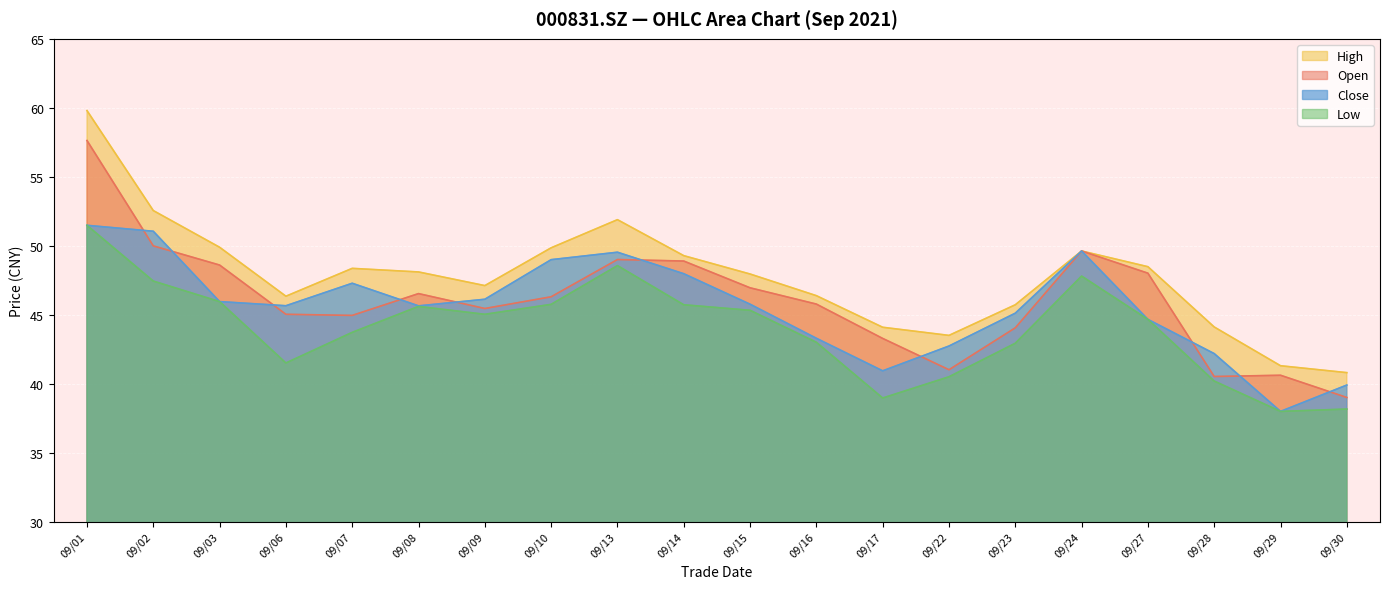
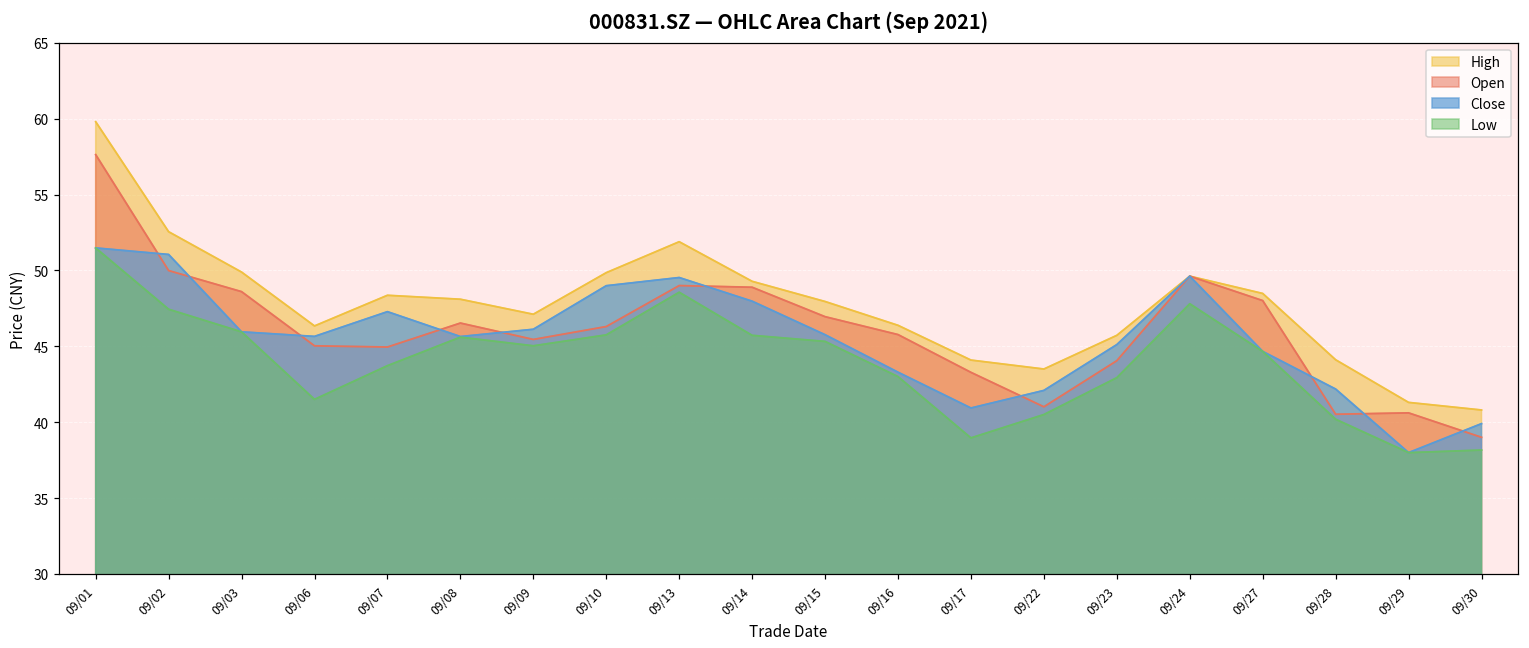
  {
    "High": {
      "09/01": 59.8,
      "09/02": 52.6,
      "09/03": 49.9,
      "09/06": 46.3,
      "09/07": 48.4,
      "09/08": 48.1,
      "09/09": 47.1,
      "09/10": 49.9,
      "09/13": 51.9,
      "09/14": 49.3,
      "09/15": 48.0,
      "09/16": 46.4,
      "09/17": 44.1,
      "09/22": 43.5,
      "09/23": 45.7,
      "09/27": 48.5,
      "09/28": 44.1,
      "09/29": 41.3,
      "09/30": 40.8
    },
    "Open": {
      "09/01": 57.6,
      "09/02": 50.0,
      "09/03": 48.6,
      "09/06": 45.0,
      "09/07": 45.0,
      "09/08": 46.5,
      "09/09": 45.5,
      "09/10": 46.3,
      "09/13": 49.0,
      "09/14": 48.9,
      "09/15": 47.0,
      "09/16": 45.8,
      "09/17": 43.3,
      "09/22": 41.0,
      "09/23": 44.1,
      "09/27": 48.0,
      "09/28": 40.5,
      "09/29": 40.6,
      "09/30": 39.0
    },
    "Close": {
      "09/02": 51.1,
      "09/06": 45.7,
      "09/07": 47.3,
      "09/09": 46.1,
      "09/10": 49.0,
      "09/13": 49.5,
      "09/14": 48.0,
      "09/15": 45.8,
      "09/16": 43.3,
      "09/17": 40.9,
-     "09/22": 42.7,
+     "09/22": 42.1,
      "09/23": 45.1,
      "09/28": 42.2,
      "09/30": 39.9
    },
    "Low": {
      "09/02": 47.4,
      "09/06": 41.5,
      "09/07": 43.7,
      "09/09": 45.0,
      "09/10": 45.8,
      "09/13": 48.6,
      "09/14": 45.7,
      "09/15": 45.3,
      "09/16": 43.0,
      "09/17": 39.0,
      "09/22": 40.5,
      "09/23": 42.9,
      "09/24": 47.8,
      "09/28": 40.2,
      "09/30": 38.2
    }
  }
